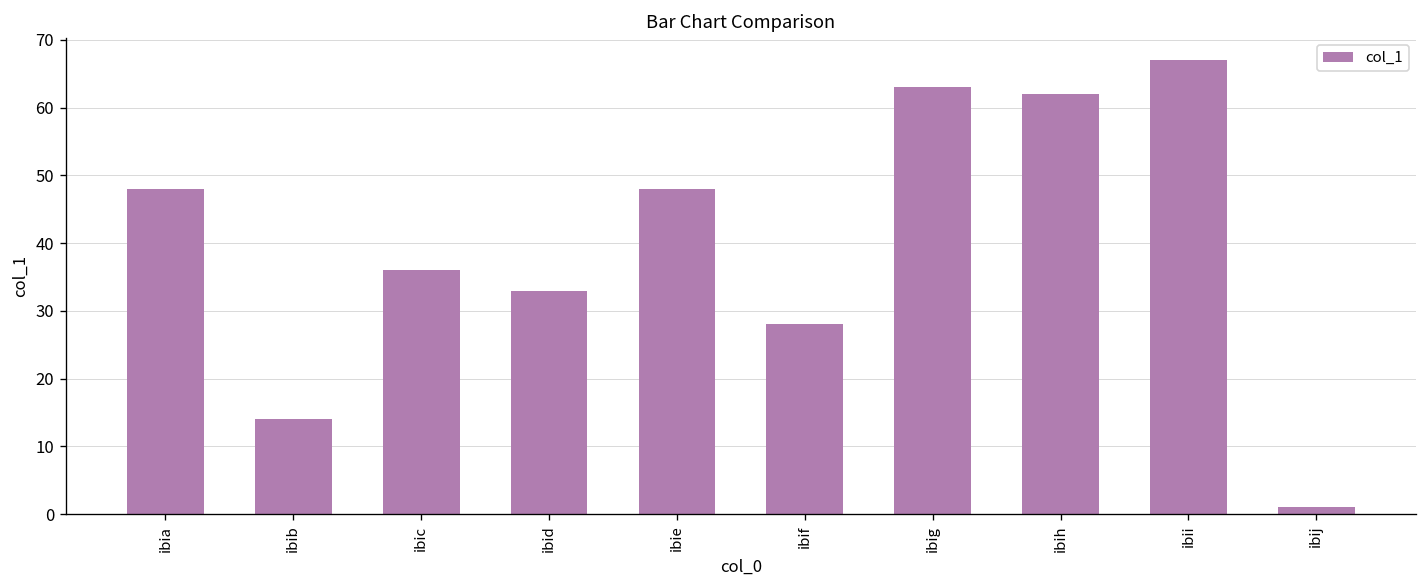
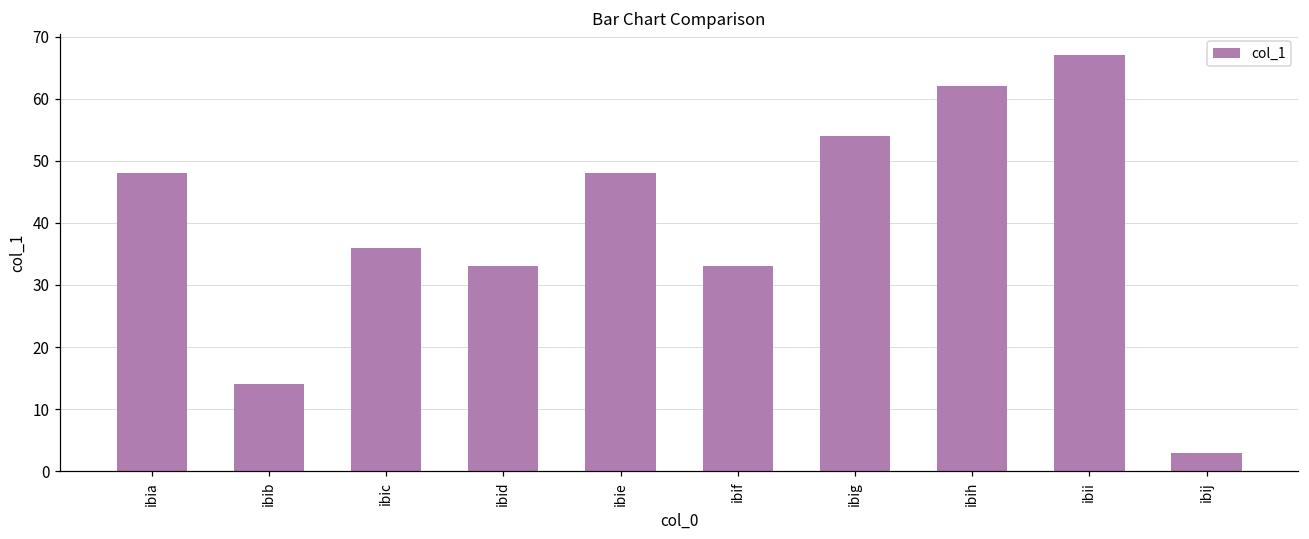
  {
    "ibia": 48,
    "ibib": 14,
    "ibic": 36,
    "ibid": 33,
    "ibie": 48,
-   "ibif": 28,
-   "ibig": 63,
+   "ibif": 33,
+   "ibig": 54,
    "ibih": 62,
    "ibii": 67,
-   "ibij": 1
+   "ibij": 3
  }
